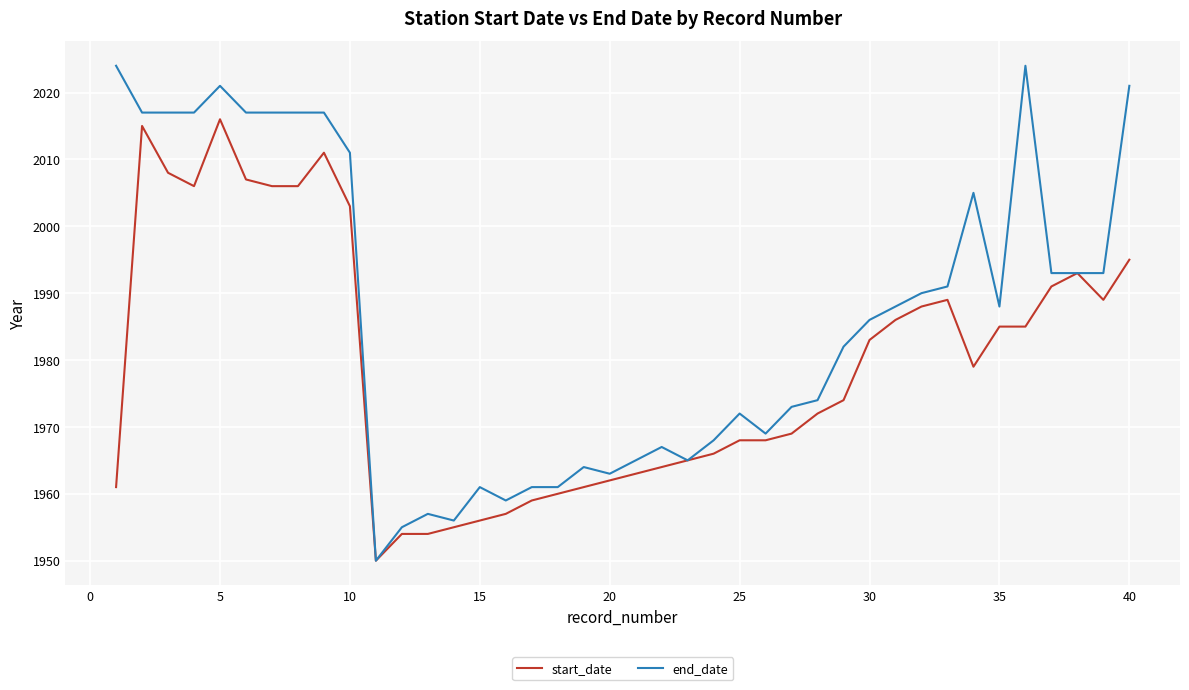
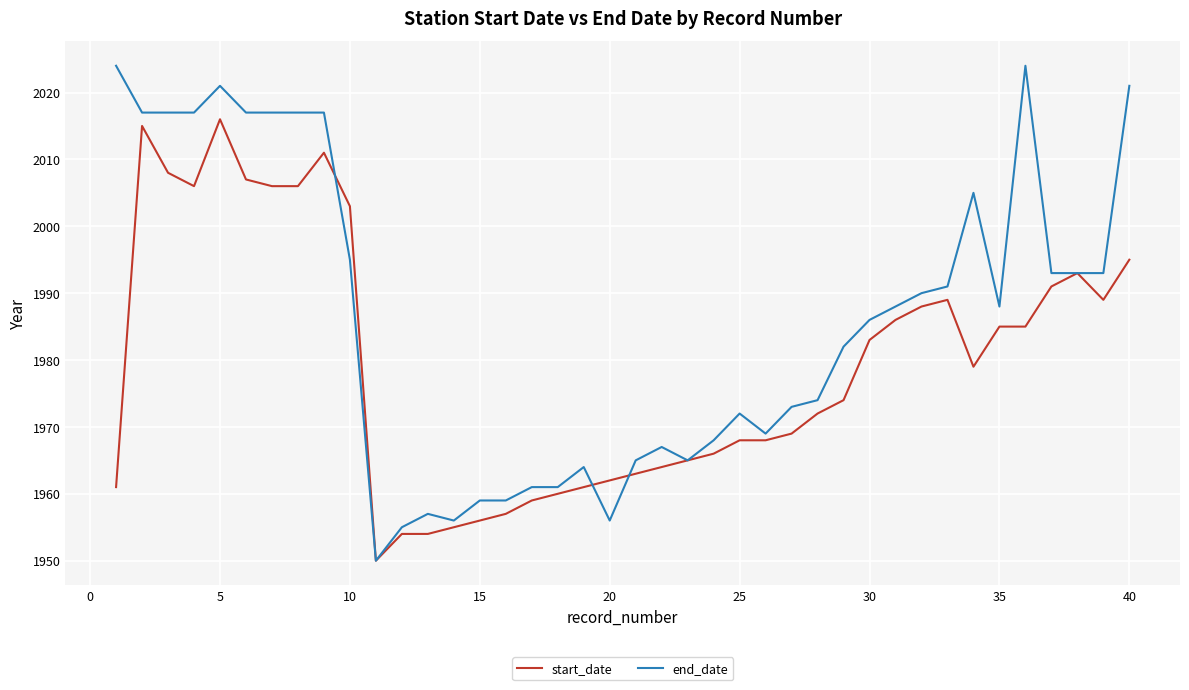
  {
    "start_date": {
      "5": 2016,
      "10": 2003,
      "15": 1956,
      "20": 1962,
      "25": 1968,
      "30": 1983,
      "35": 1985,
      "40": 1995
    },
    "end_date": {
      "5": 2021,
-     "10": 2011,
-     "15": 1961,
-     "20": 1963,
+     "10": 1995,
+     "15": 1959,
+     "20": 1956,
      "25": 1972,
      "30": 1986,
      "35": 1988,
      "40": 2021
    }
  }
